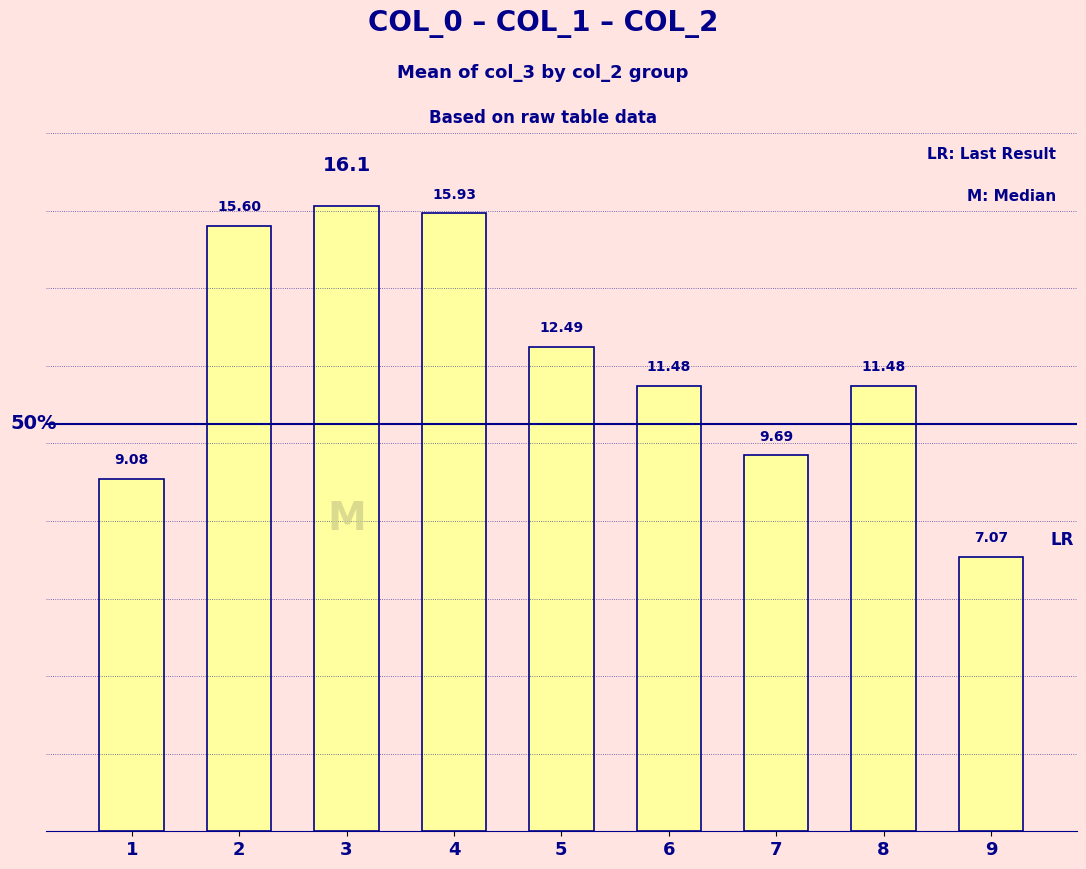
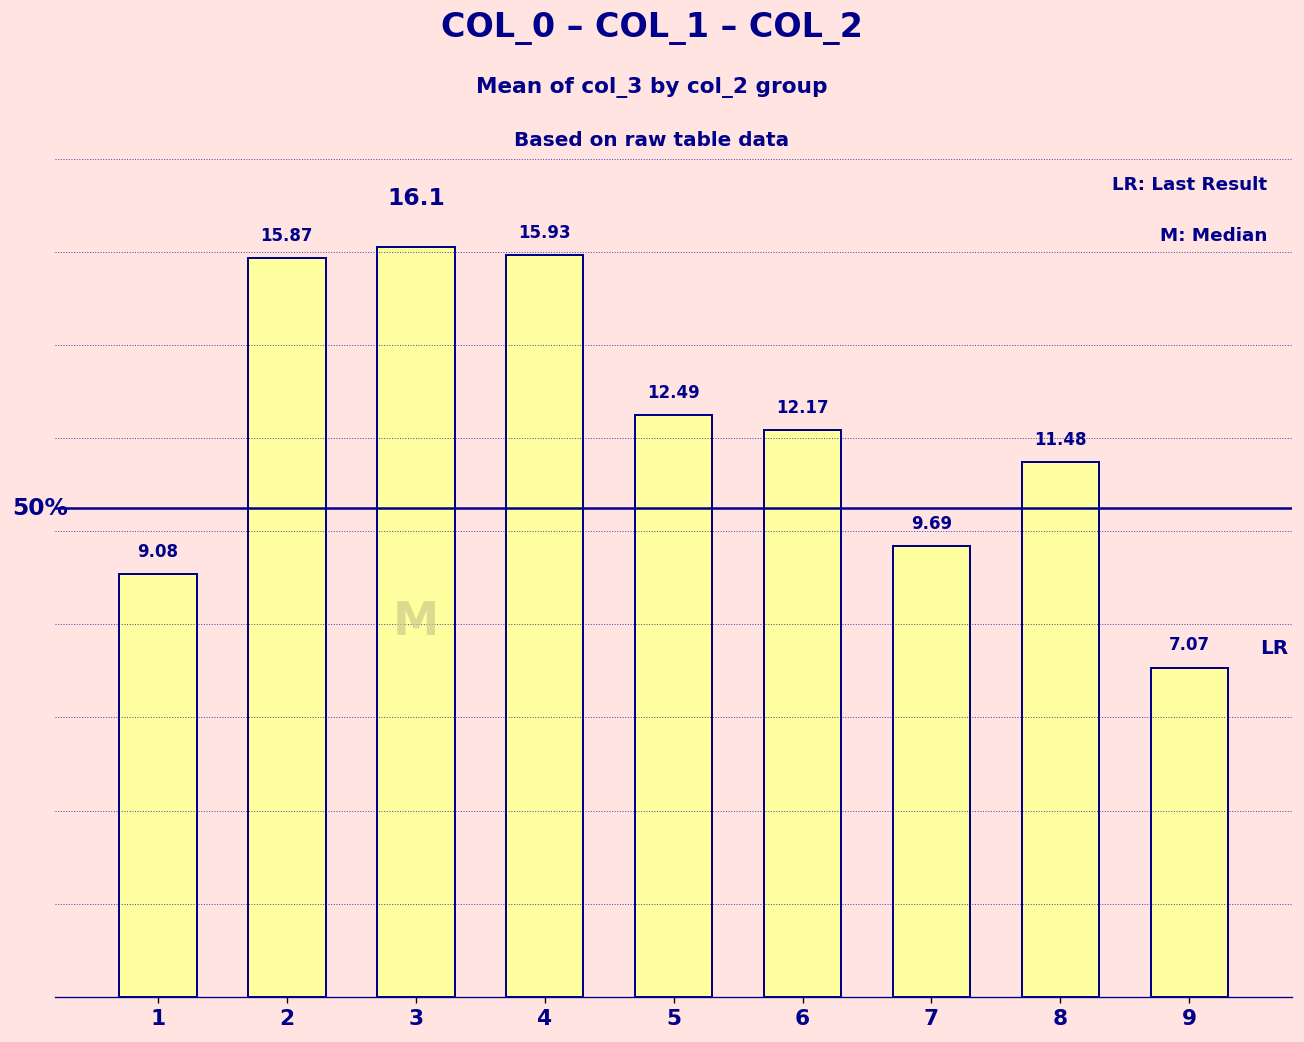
  {
    "1": 9.08,
-   "2": 15.60,
+   "2": 15.87,
    "4": 15.93,
    "5": 12.49,
-   "6": 11.48,
+   "6": 12.17,
    "7": 9.69,
    "8": 11.48,
    "9": 7.07
  }
